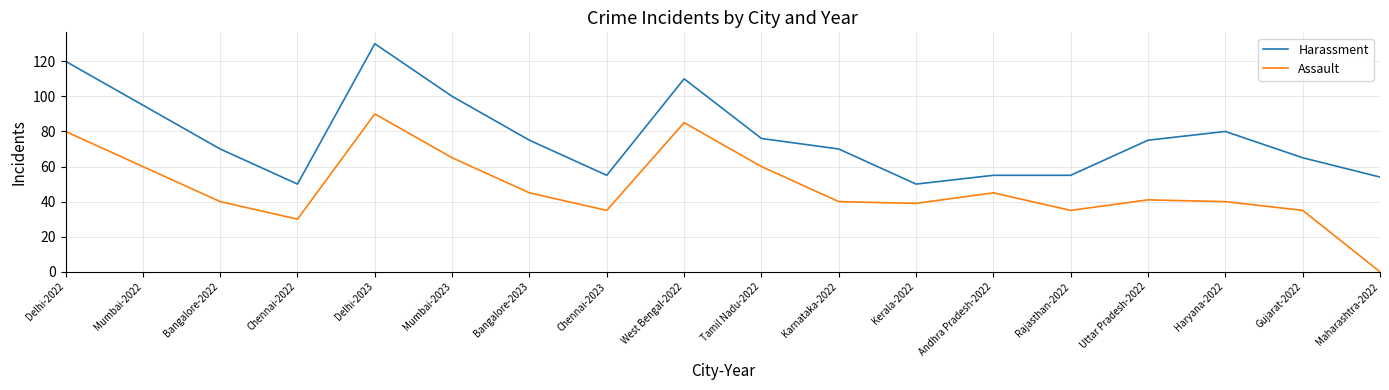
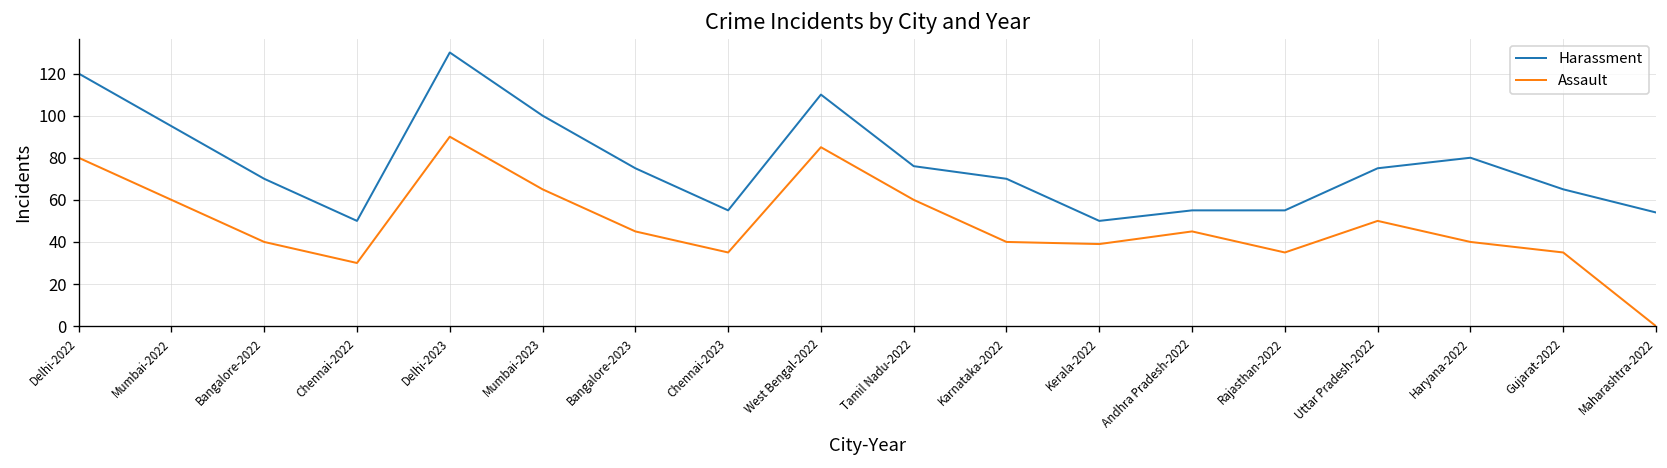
  {
    "Harassment": {
      "Delhi-2022": 120,
      "Mumbai-2022": 95,
      "Bangalore-2022": 70,
      "Chennai-2022": 50,
      "Delhi-2023": 130,
      "Mumbai-2023": 100,
      "Bangalore-2023": 75,
      "Chennai-2023": 55,
      "West Bengal-2022": 110,
      "Tamil Nadu-2022": 76,
      "Karnataka-2022": 70,
      "Kerala-2022": 50,
      "Andhra Pradesh-2022": 55,
      "Rajasthan-2022": 55,
      "Uttar Pradesh-2022": 75,
      "Haryana-2022": 80,
      "Gujarat-2022": 65,
      "Maharashtra-2022": 54
    },
    "Assault": {
      "Delhi-2022": 80,
      "Mumbai-2022": 60,
      "Bangalore-2022": 40,
      "Chennai-2022": 30,
      "Delhi-2023": 90,
      "Mumbai-2023": 65,
      "Bangalore-2023": 45,
      "Chennai-2023": 35,
      "West Bengal-2022": 85,
      "Tamil Nadu-2022": 60,
      "Karnataka-2022": 40,
      "Kerala-2022": 39,
      "Andhra Pradesh-2022": 45,
      "Rajasthan-2022": 35,
-     "Uttar Pradesh-2022": 41,
+     "Uttar Pradesh-2022": 50,
      "Haryana-2022": 40,
      "Gujarat-2022": 35,
      "Maharashtra-2022": 0
    }
  }
